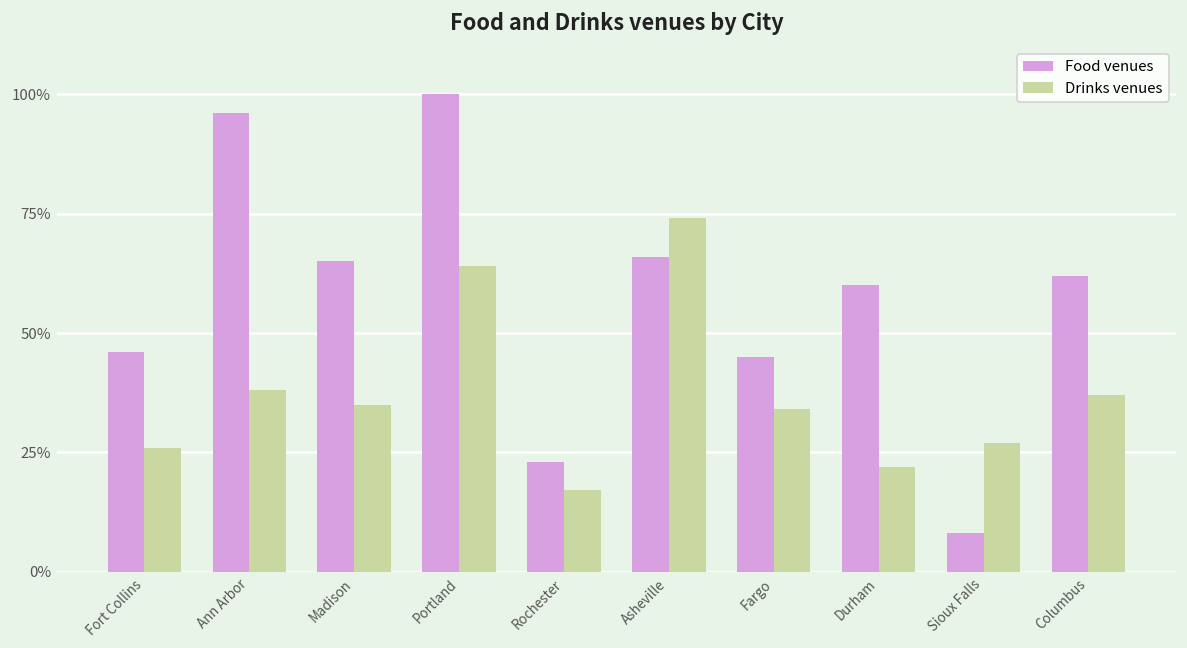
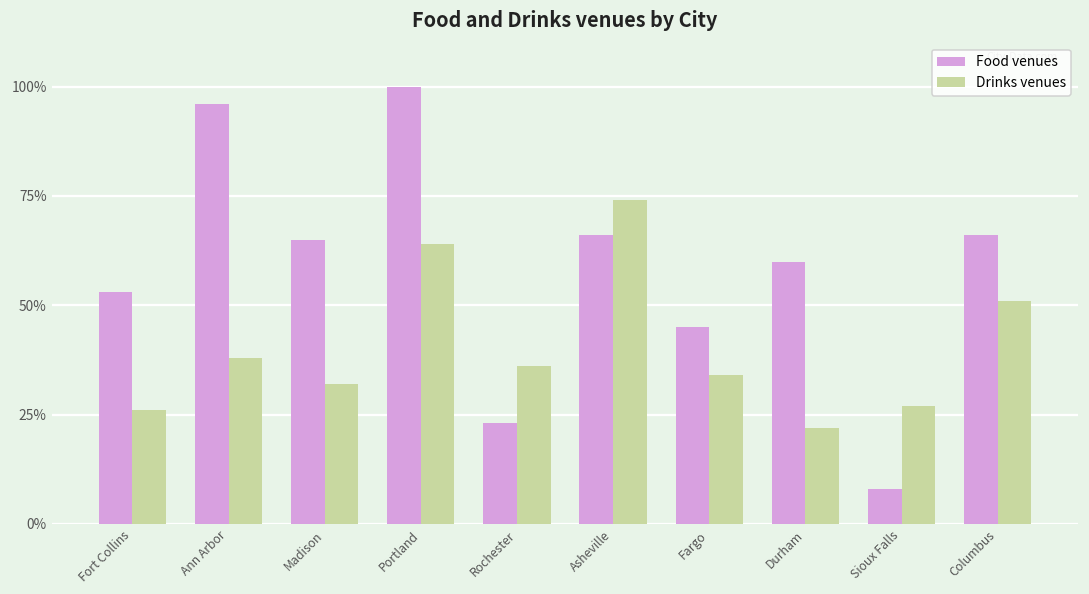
  {
    "Food venues": {
-     "Fort Collins": "46%",
+     "Fort Collins": "53%",
      "Ann Arbor": "96%",
      "Madison": "65%",
      "Portland": "100%",
      "Rochester": "23%",
      "Asheville": "66%",
      "Fargo": "45%",
      "Durham": "60%",
      "Sioux Falls": "8%",
-     "Columbus": "62%"
+     "Columbus": "66%"
    },
    "Drinks venues": {
      "Fort Collins": "26%",
      "Ann Arbor": "38%",
-     "Madison": "35%",
+     "Madison": "32%",
      "Portland": "64%",
-     "Rochester": "17%",
+     "Rochester": "36%",
      "Asheville": "74%",
      "Fargo": "34%",
      "Durham": "22%",
      "Sioux Falls": "27%",
-     "Columbus": "37%"
+     "Columbus": "51%"
    }
  }
